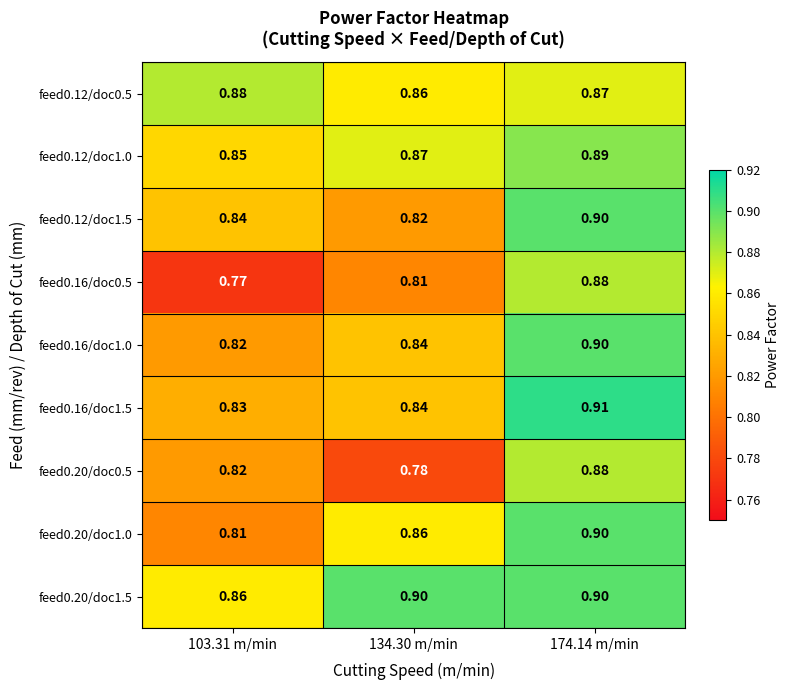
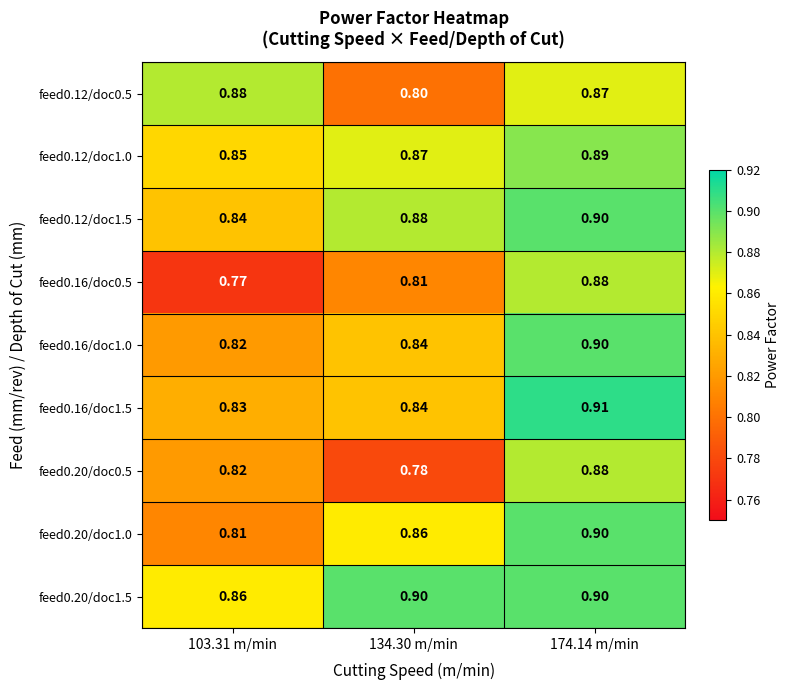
  {
    "feed0.12/doc0.5": {
      "103.31 m/min": 0.88,
-     "134.30 m/min": 0.86,
+     "134.30 m/min": 0.80,
      "174.14 m/min": 0.87
    },
    "feed0.12/doc1.0": {
      "103.31 m/min": 0.85,
      "134.30 m/min": 0.87,
      "174.14 m/min": 0.89
    },
    "feed0.12/doc1.5": {
      "103.31 m/min": 0.84,
-     "134.30 m/min": 0.82,
+     "134.30 m/min": 0.88,
      "174.14 m/min": 0.90
    },
    "feed0.16/doc0.5": {
      "103.31 m/min": 0.77,
      "134.30 m/min": 0.81,
      "174.14 m/min": 0.88
    },
    "feed0.16/doc1.0": {
      "103.31 m/min": 0.82,
      "134.30 m/min": 0.84,
      "174.14 m/min": 0.90
    },
    "feed0.16/doc1.5": {
      "103.31 m/min": 0.83,
      "134.30 m/min": 0.84,
      "174.14 m/min": 0.91
    },
    "feed0.20/doc0.5": {
      "103.31 m/min": 0.82,
      "134.30 m/min": 0.78,
      "174.14 m/min": 0.88
    },
    "feed0.20/doc1.0": {
      "103.31 m/min": 0.81,
      "134.30 m/min": 0.86,
      "174.14 m/min": 0.90
    },
    "feed0.20/doc1.5": {
      "103.31 m/min": 0.86,
      "134.30 m/min": 0.90,
      "174.14 m/min": 0.90
    }
  }
